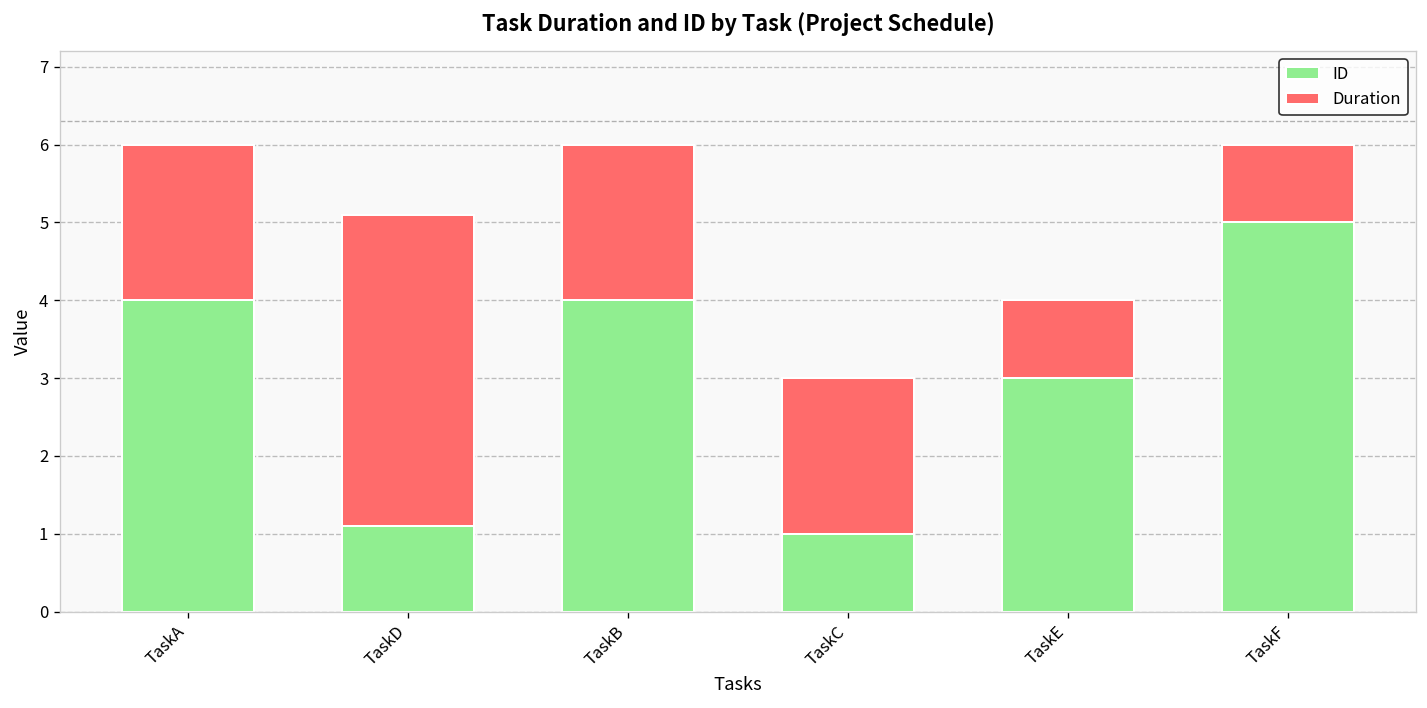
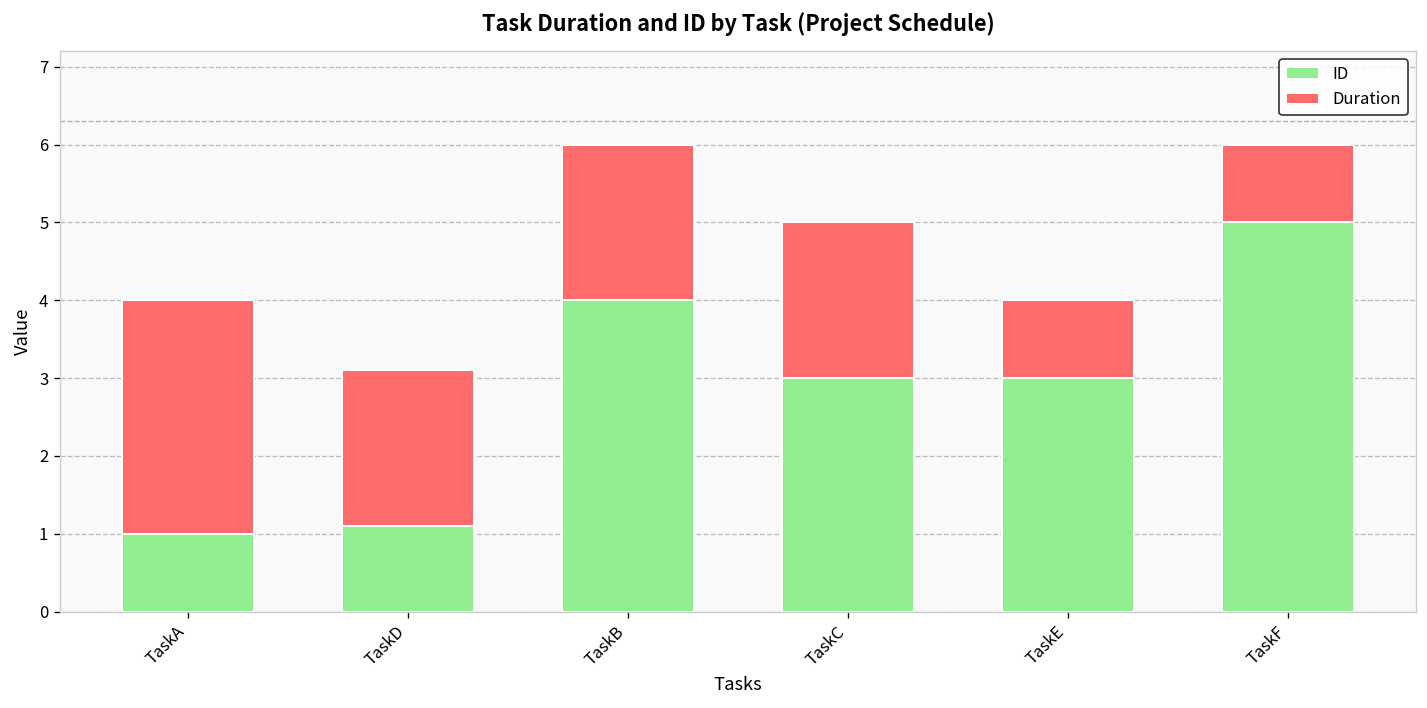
  {
    "ID": {
-     "TaskA": 4,
+     "TaskA": 1,
      "TaskD": 1.1,
      "TaskB": 4,
-     "TaskC": 1,
+     "TaskC": 3,
      "TaskE": 3,
      "TaskF": 5
    },
    "Duration": {
-     "TaskA": 2,
-     "TaskD": 4,
+     "TaskA": 3,
+     "TaskD": 2,
      "TaskB": 2,
      "TaskC": 2,
      "TaskE": 1,
      "TaskF": 1
    }
  }
